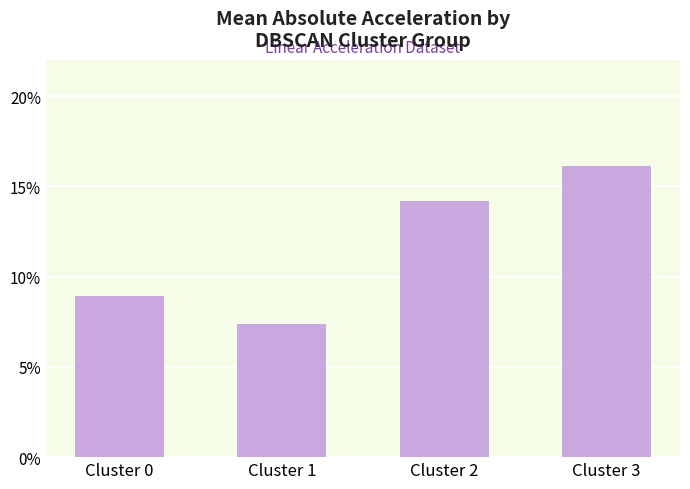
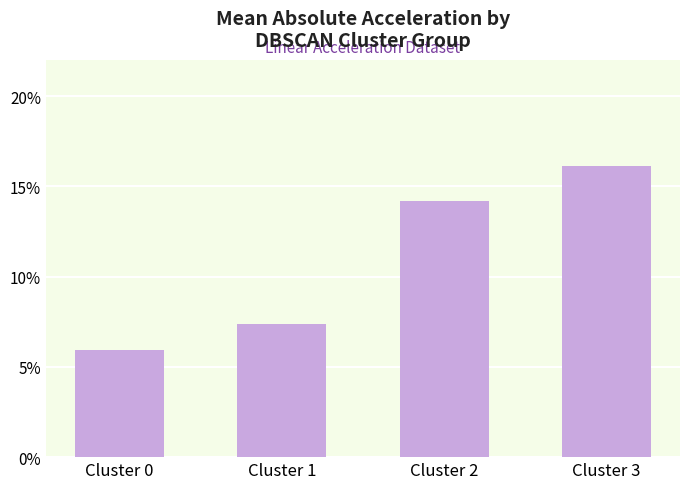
  {
-   "Cluster 0": "8.9%",
+   "Cluster 0": "5.9%",
    "Cluster 1": "7.4%",
    "Cluster 2": "14.2%",
    "Cluster 3": "16.1%"
  }
